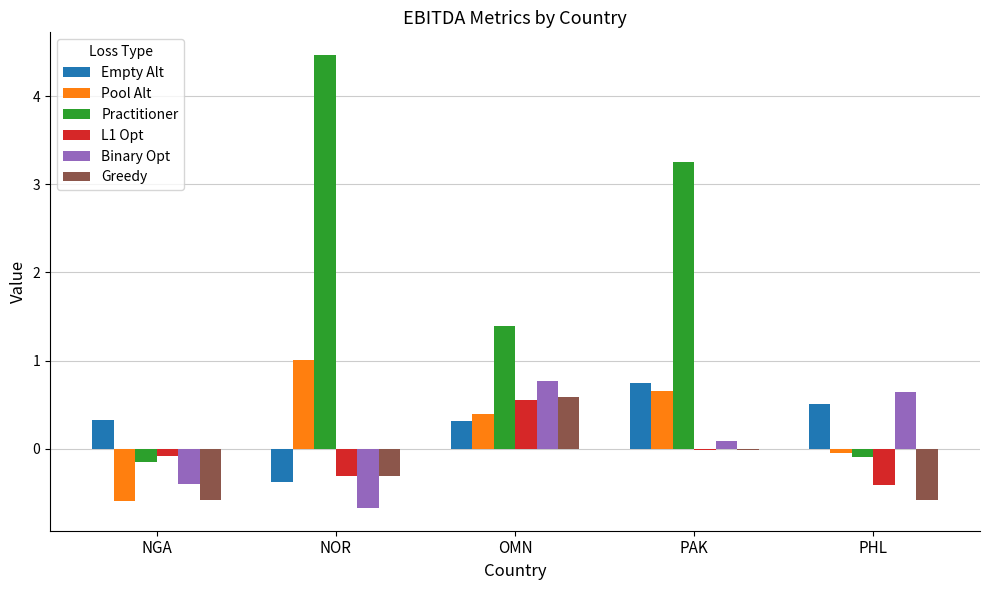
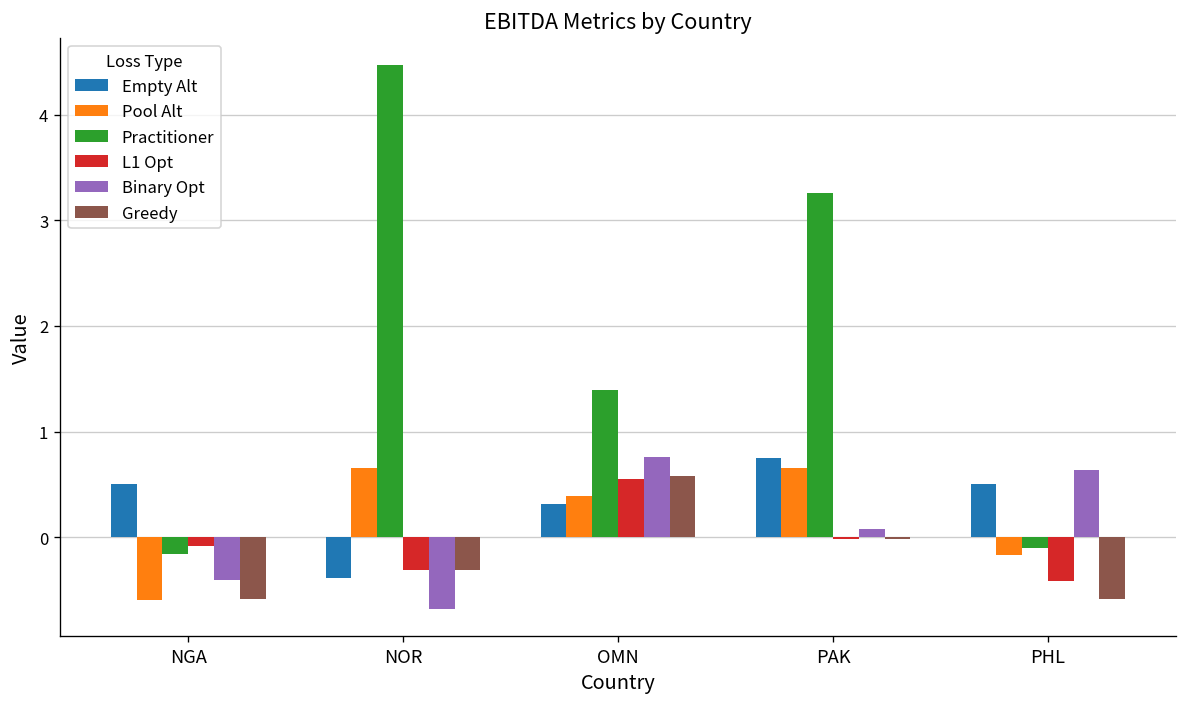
  {
    "Empty Alt": {
-     "NGA": 0.3,
+     "NGA": 0.5,
      "NOR": -0.4,
      "OMN": 0.3,
      "PAK": 0.7,
      "PHL": 0.5
    },
    "Pool Alt": {
      "NGA": -0.6,
-     "NOR": 1.0,
+     "NOR": 0.7,
      "OMN": 0.4,
      "PAK": 0.7,
-     "PHL": 0.0
+     "PHL": -0.2
    },
    "Practitioner": {
      "NGA": -0.2,
      "NOR": 4.5,
      "OMN": 1.4,
      "PAK": 3.3,
      "PHL": -0.1
    },
    "L1 Opt": {
      "NGA": -0.1,
      "NOR": -0.3,
      "OMN": 0.6,
      "PHL": -0.4
    },
    "Binary Opt": {
      "NGA": -0.4,
      "NOR": -0.7,
      "OMN": 0.8,
      "PAK": 0.1,
      "PHL": 0.6
    },
    "Greedy": {
      "NGA": -0.6,
      "NOR": -0.3,
      "OMN": 0.6,
      "PHL": -0.6
    }
  }
